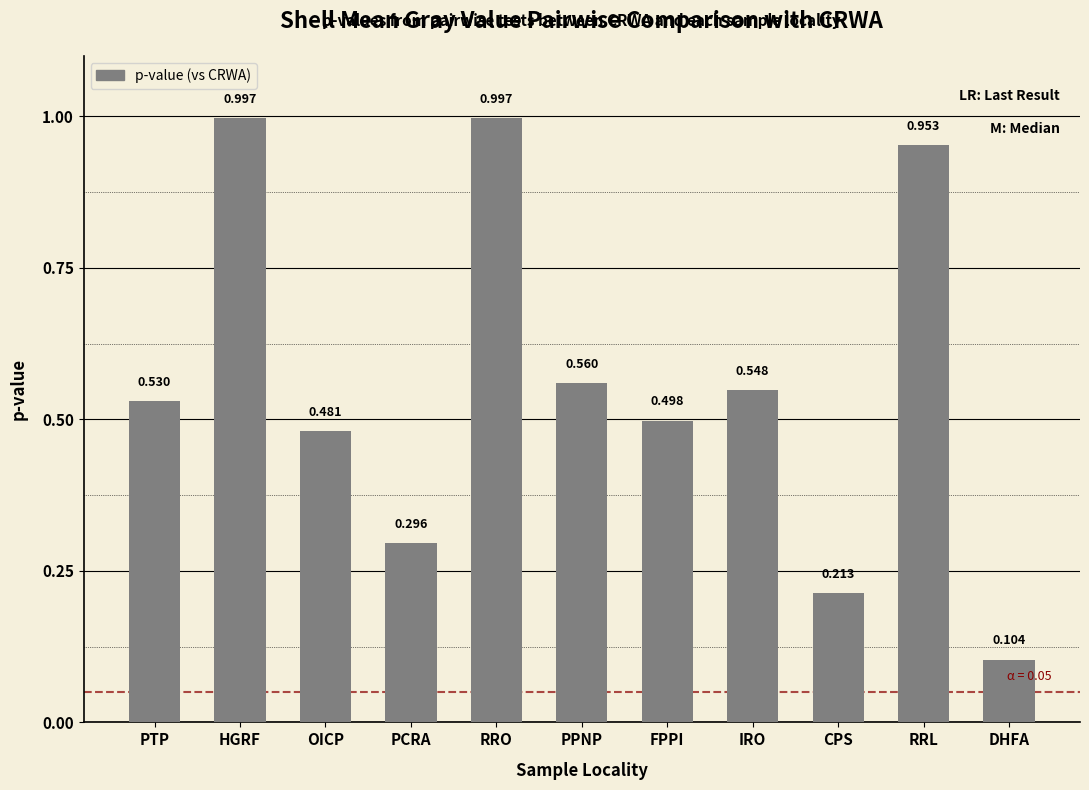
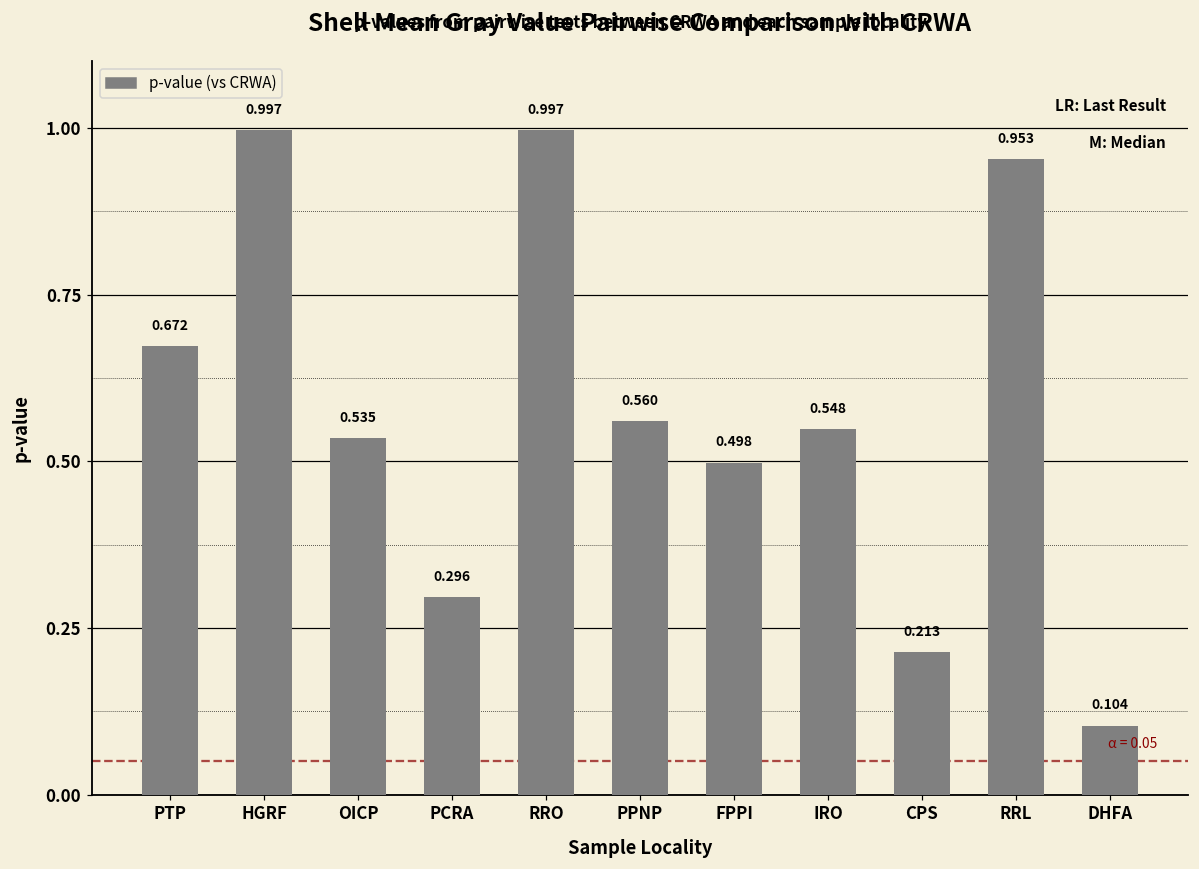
  {
-   "PTP": 0.530,
+   "PTP": 0.672,
    "HGRF": 0.997,
-   "OICP": 0.481,
+   "OICP": 0.535,
    "PCRA": 0.296,
    "RRO": 0.997,
    "PPNP": 0.560,
    "FPPI": 0.498,
    "IRO": 0.548,
    "CPS": 0.213,
    "RRL": 0.953,
    "DHFA": 0.104
  }
